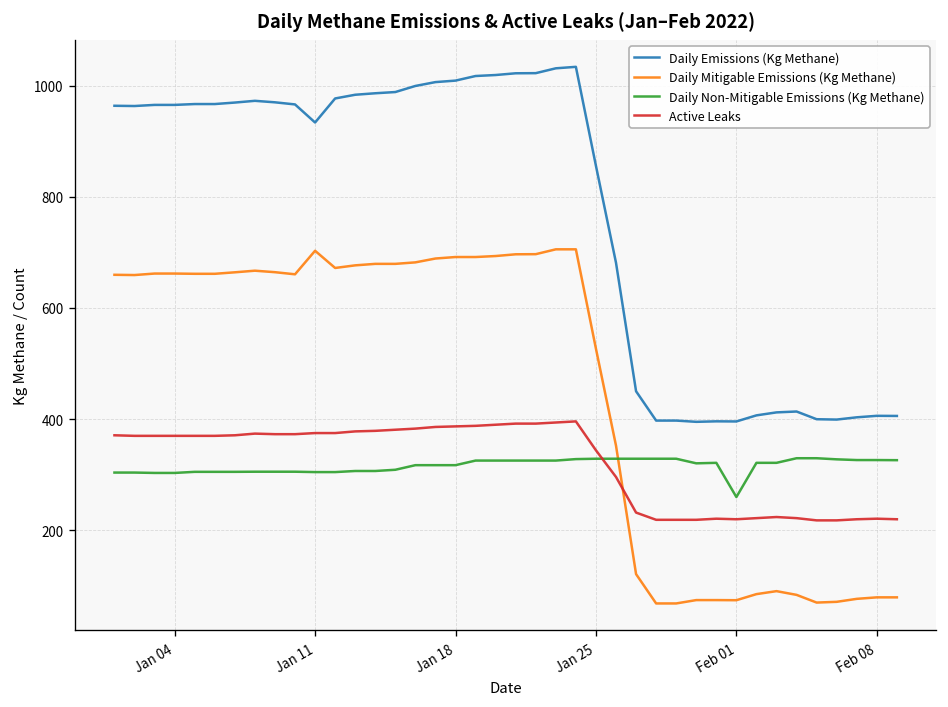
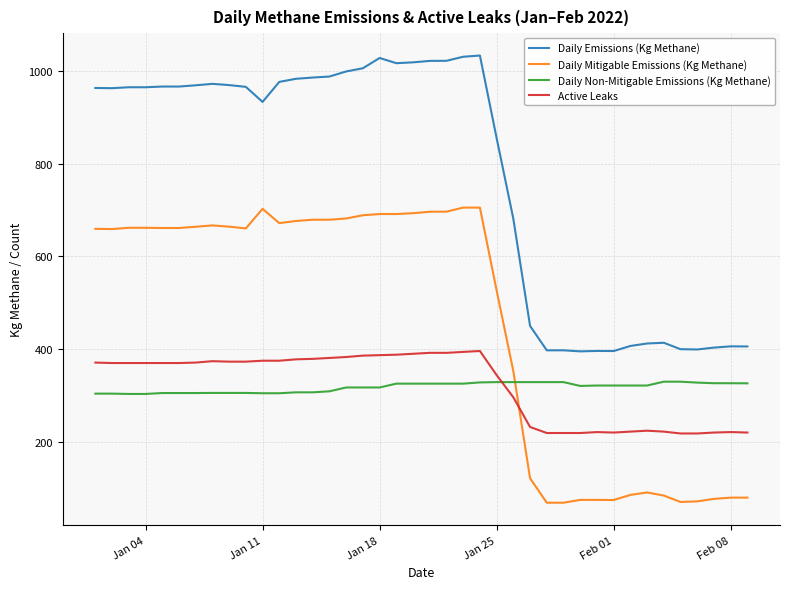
  {
    "Daily Emissions (Kg Methane)": {
      "Jan 04": 970,
      "Jan 11": 930,
-     "Jan 18": 1010,
+     "Jan 18": 1030,
      "Jan 25": 860,
      "Feb 01": 400,
      "Feb 08": 410
    },
    "Daily Mitigable Emissions (Kg Methane)": {
      "Jan 04": 660,
      "Jan 11": 700,
      "Jan 18": 690,
      "Jan 25": 530,
      "Feb 01": 70,
      "Feb 08": 80
    },
    "Daily Non-Mitigable Emissions (Kg Methane)": {
      "Jan 04": 300,
      "Jan 11": 300,
      "Jan 18": 320,
      "Jan 25": 330,
-     "Feb 01": 260,
+     "Feb 01": 320,
      "Feb 08": 330
    },
    "Active Leaks": {
      "Jan 04": 370,
      "Jan 11": 380,
      "Jan 18": 390,
      "Jan 25": 340,
      "Feb 01": 220,
      "Feb 08": 220
    }
  }
